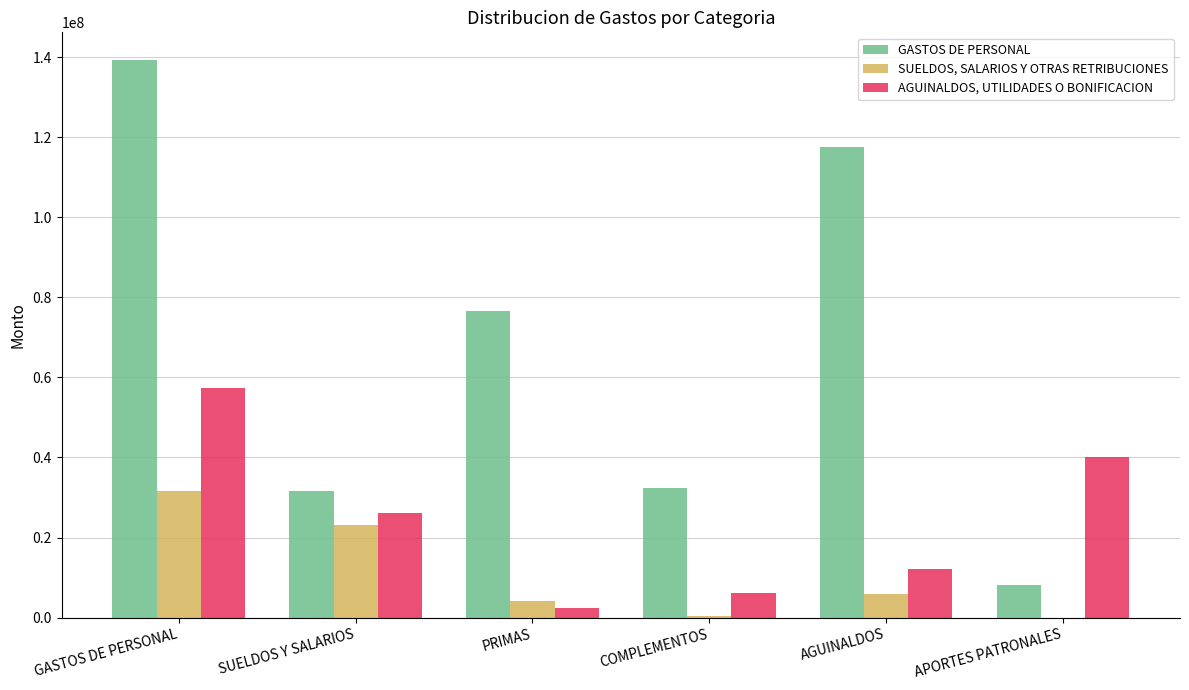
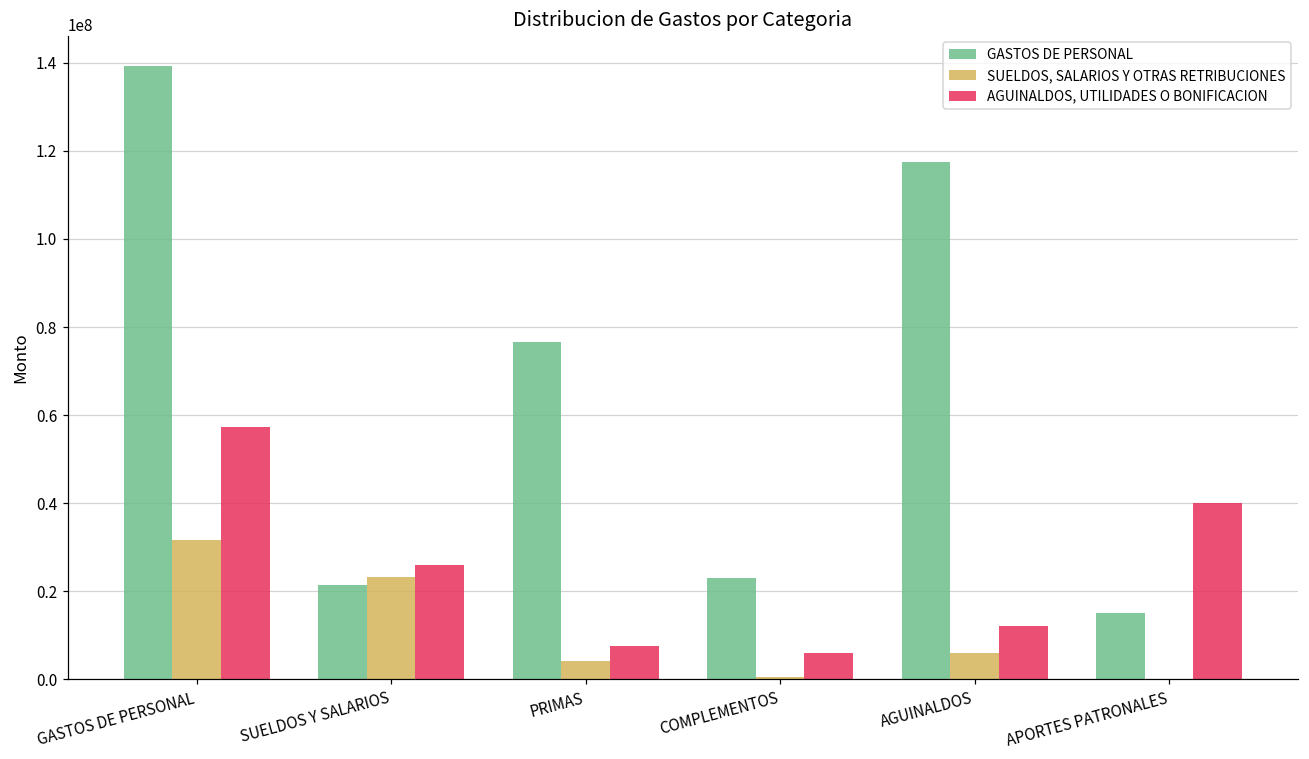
  {
    "GASTOS DE PERSONAL": {
      "GASTOS DE PERSONAL": 139000000,
-     "SUELDOS Y SALARIOS": 32000000,
+     "SUELDOS Y SALARIOS": 22000000,
      "PRIMAS": 77000000,
-     "COMPLEMENTOS": 32000000,
+     "COMPLEMENTOS": 23000000,
      "AGUINALDOS": 118000000,
-     "APORTES PATRONALES": 8000000
+     "APORTES PATRONALES": 15000000
    },
    "SUELDOS, SALARIOS Y OTRAS RETRIBUCIONES": {
      "GASTOS DE PERSONAL": 32000000,
      "SUELDOS Y SALARIOS": 23000000,
      "PRIMAS": 4000000,
      "AGUINALDOS": 6000000,
      "APORTES PATRONALES": 0
    },
    "AGUINALDOS, UTILIDADES O BONIFICACION": {
      "GASTOS DE PERSONAL": 57000000,
      "SUELDOS Y SALARIOS": 26000000,
-     "PRIMAS": 2000000,
+     "PRIMAS": 8000000,
      "COMPLEMENTOS": 6000000,
      "AGUINALDOS": 12000000,
      "APORTES PATRONALES": 40000000
    }
  }
